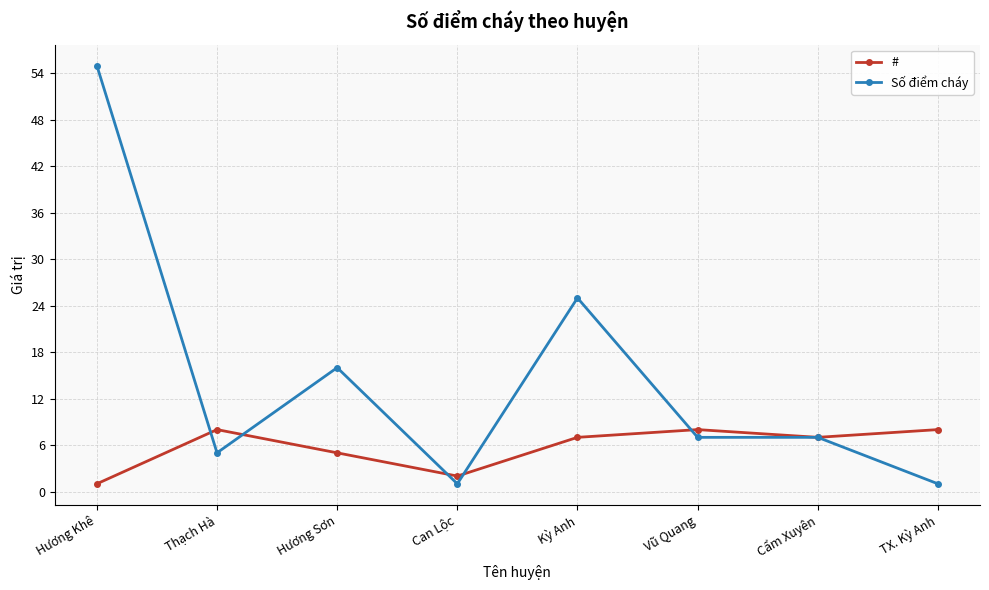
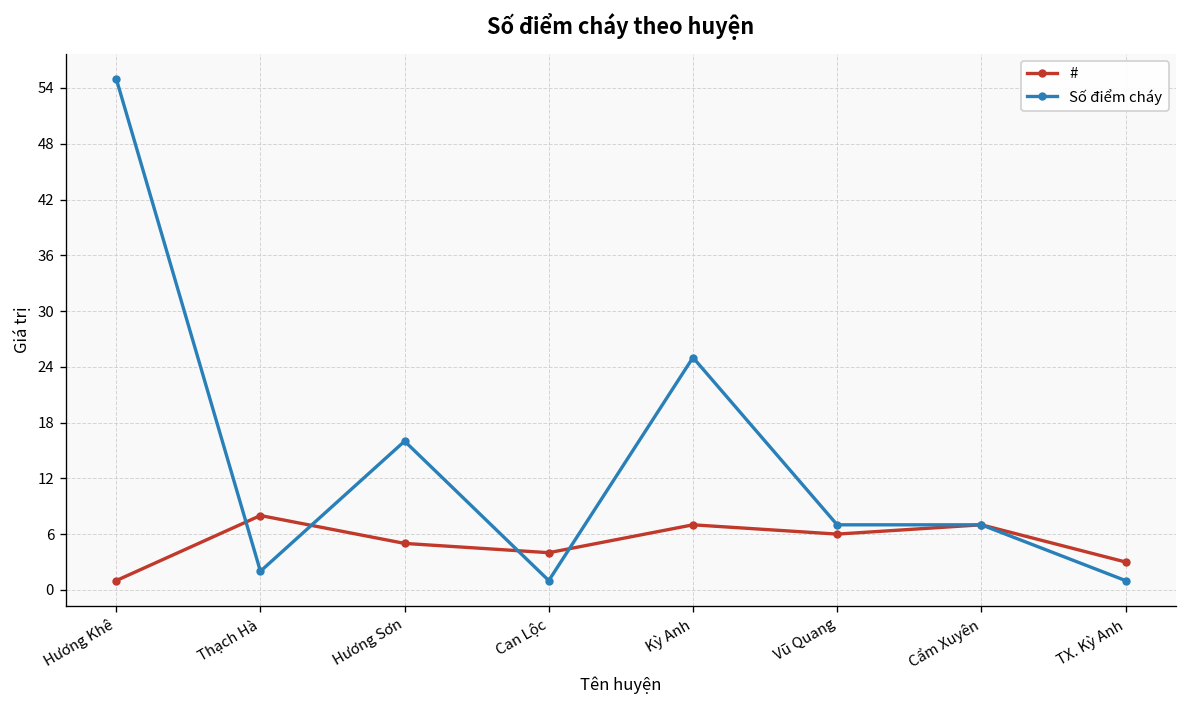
  {
    "#": {
      "Hương Khê": 1,
      "Thạch Hà": 8,
      "Hương Sơn": 5,
-     "Can Lộc": 2,
+     "Can Lộc": 4,
      "Kỳ Anh": 7,
-     "Vũ Quang": 8,
-     "TX. Kỳ Anh": 8
+     "Vũ Quang": 6,
+     "TX. Kỳ Anh": 3
    },
    "Số điểm cháy": {
      "Hương Khê": 55,
-     "Thạch Hà": 5,
+     "Thạch Hà": 2,
      "Hương Sơn": 16,
      "Can Lộc": 1,
      "Kỳ Anh": 25,
      "Vũ Quang": 7,
      "TX. Kỳ Anh": 1
    }
  }
